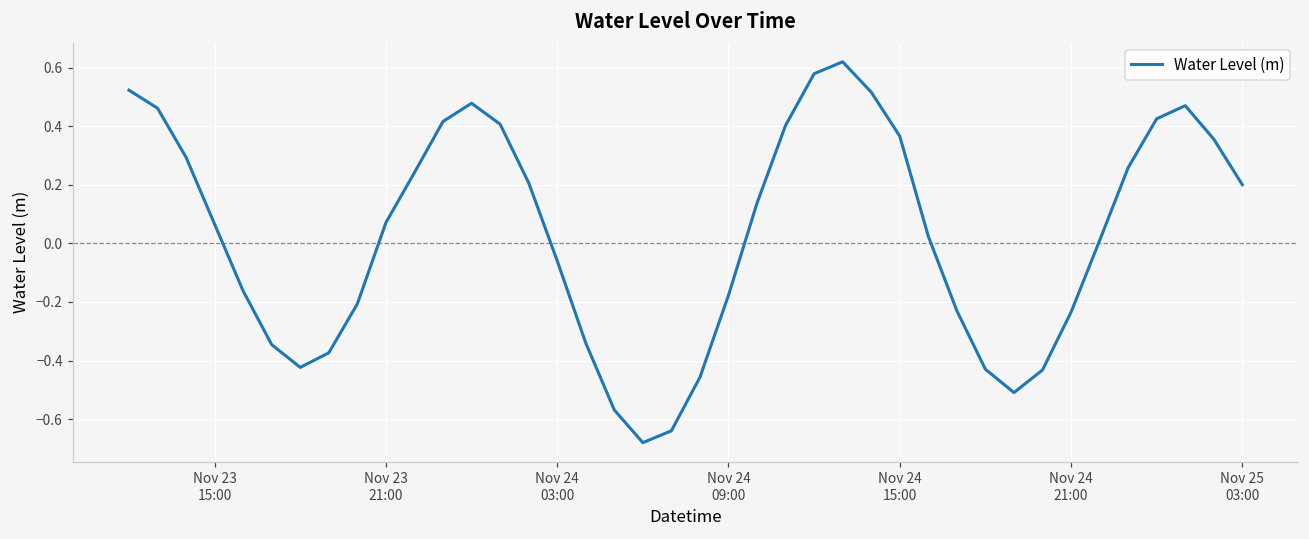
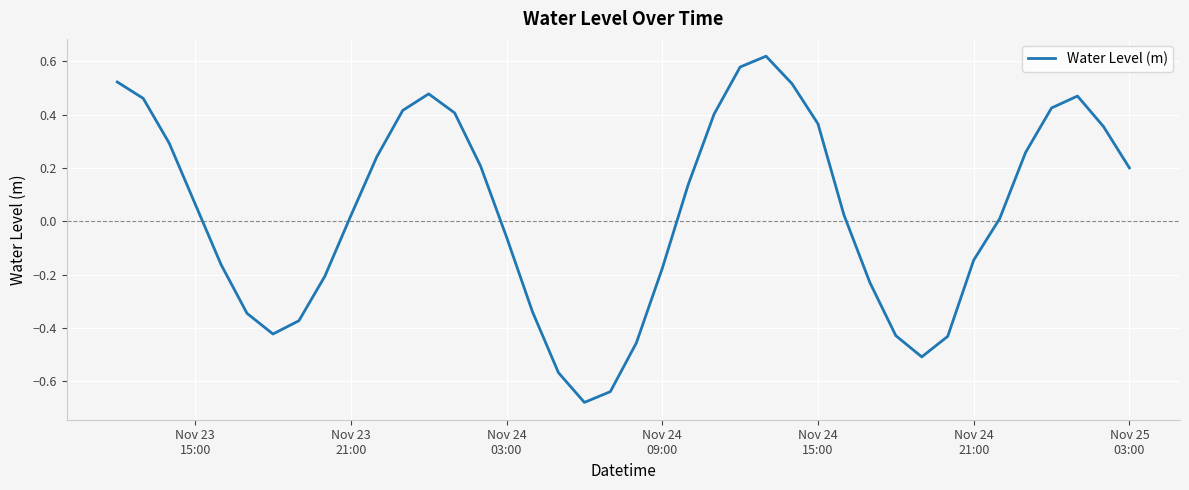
  {
    "Nov 23 15:00": 0.07,
-   "Nov 23 21:00": 0.07,
+   "Nov 23 21:00": 0.02,
    "Nov 24 03:00": -0.06,
    "Nov 24 09:00": -0.18,
    "Nov 24 15:00": 0.37,
-   "Nov 24 21:00": -0.23,
+   "Nov 24 21:00": -0.15,
    "Nov 25 03:00": 0.20
  }
